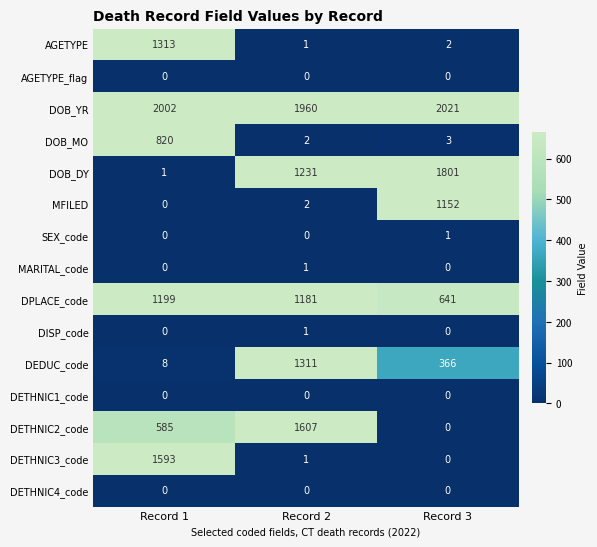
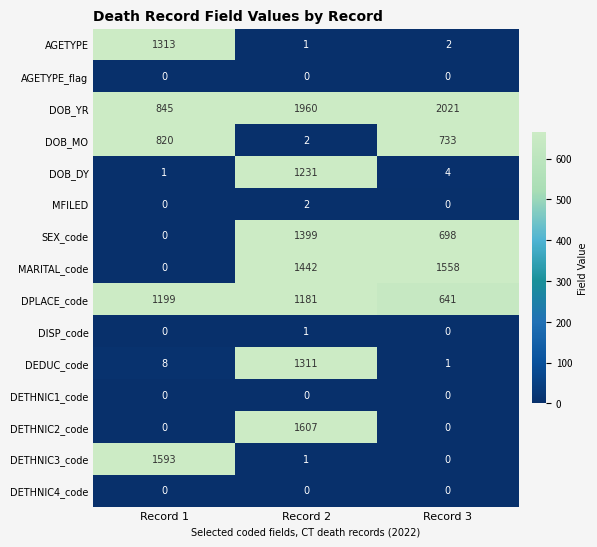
  {
    "AGETYPE": {
      "Record 1": 1313,
      "Record 2": 1,
      "Record 3": 2
    },
    "AGETYPE_flag": {
      "Record 1": 0,
      "Record 2": 0,
      "Record 3": 0
    },
    "DOB_YR": {
-     "Record 1": 2002,
+     "Record 1": 845,
      "Record 2": 1960,
      "Record 3": 2021
    },
    "DOB_MO": {
      "Record 1": 820,
      "Record 2": 2,
-     "Record 3": 3
+     "Record 3": 733
    },
    "DOB_DY": {
      "Record 1": 1,
      "Record 2": 1231,
-     "Record 3": 1801
+     "Record 3": 4
    },
    "MFILED": {
      "Record 1": 0,
      "Record 2": 2,
-     "Record 3": 1152
+     "Record 3": 0
    },
    "SEX_code": {
      "Record 1": 0,
-     "Record 2": 0,
-     "Record 3": 1
+     "Record 2": 1399,
+     "Record 3": 698
    },
    "MARITAL_code": {
      "Record 1": 0,
-     "Record 2": 1,
-     "Record 3": 0
+     "Record 2": 1442,
+     "Record 3": 1558
    },
    "DPLACE_code": {
      "Record 1": 1199,
      "Record 2": 1181,
      "Record 3": 641
    },
    "DISP_code": {
      "Record 1": 0,
      "Record 2": 1,
      "Record 3": 0
    },
    "DEDUC_code": {
      "Record 1": 8,
      "Record 2": 1311,
-     "Record 3": 366
+     "Record 3": 1
    },
    "DETHNIC1_code": {
      "Record 1": 0,
      "Record 2": 0,
      "Record 3": 0
    },
    "DETHNIC2_code": {
-     "Record 1": 585,
+     "Record 1": 0,
      "Record 2": 1607,
      "Record 3": 0
    },
    "DETHNIC3_code": {
      "Record 1": 1593,
      "Record 2": 1,
      "Record 3": 0
    },
    "DETHNIC4_code": {
      "Record 1": 0,
      "Record 2": 0,
      "Record 3": 0
    }
  }
